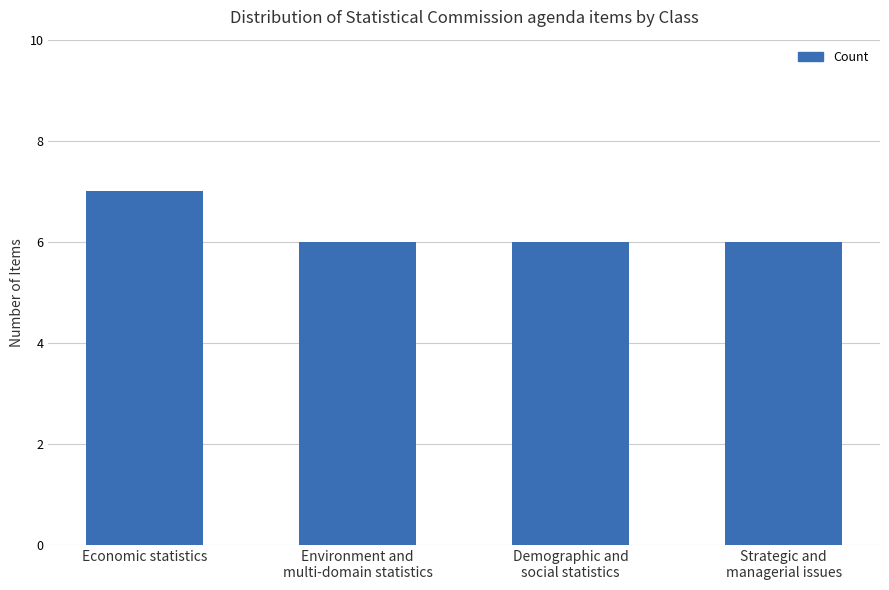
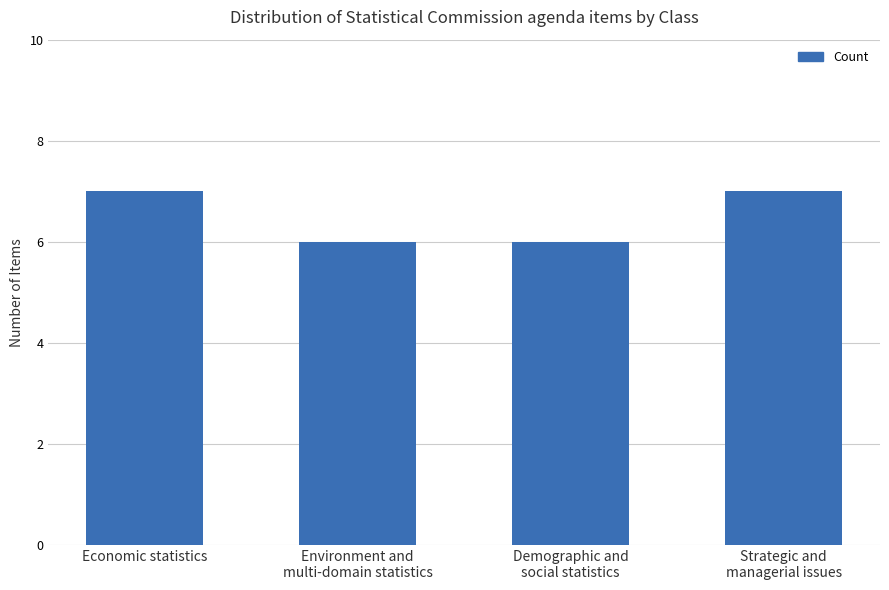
  {
    "Economic statistics": 7,
    "Environment and multi-domain statistics": 6,
    "Demographic and social statistics": 6,
-   "Strategic and managerial issues": 6
+   "Strategic and managerial issues": 7
  }
